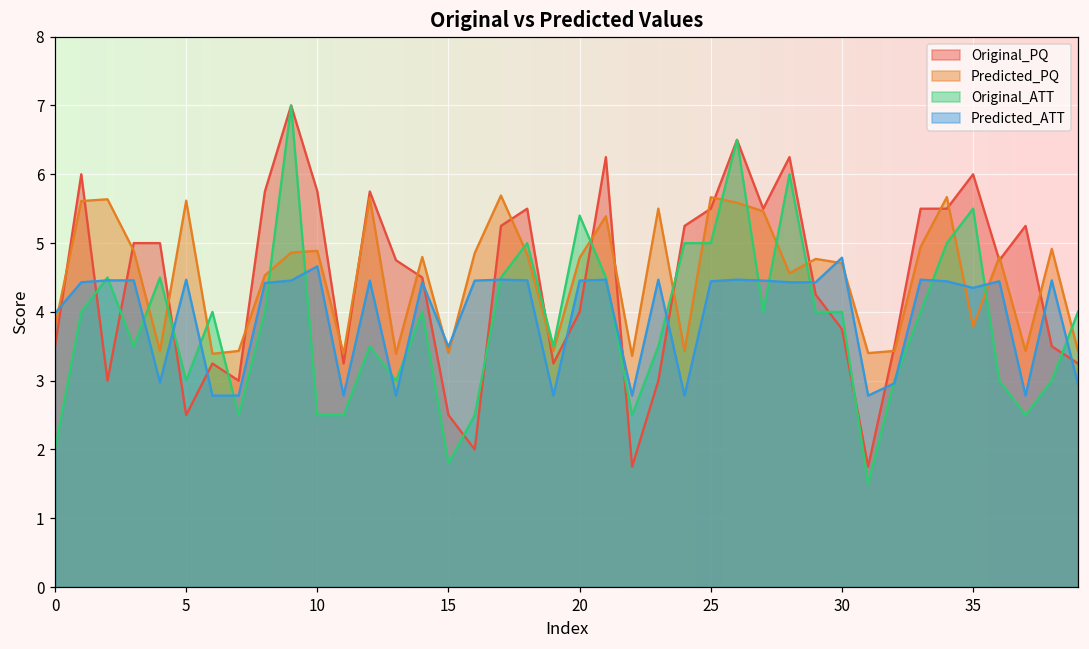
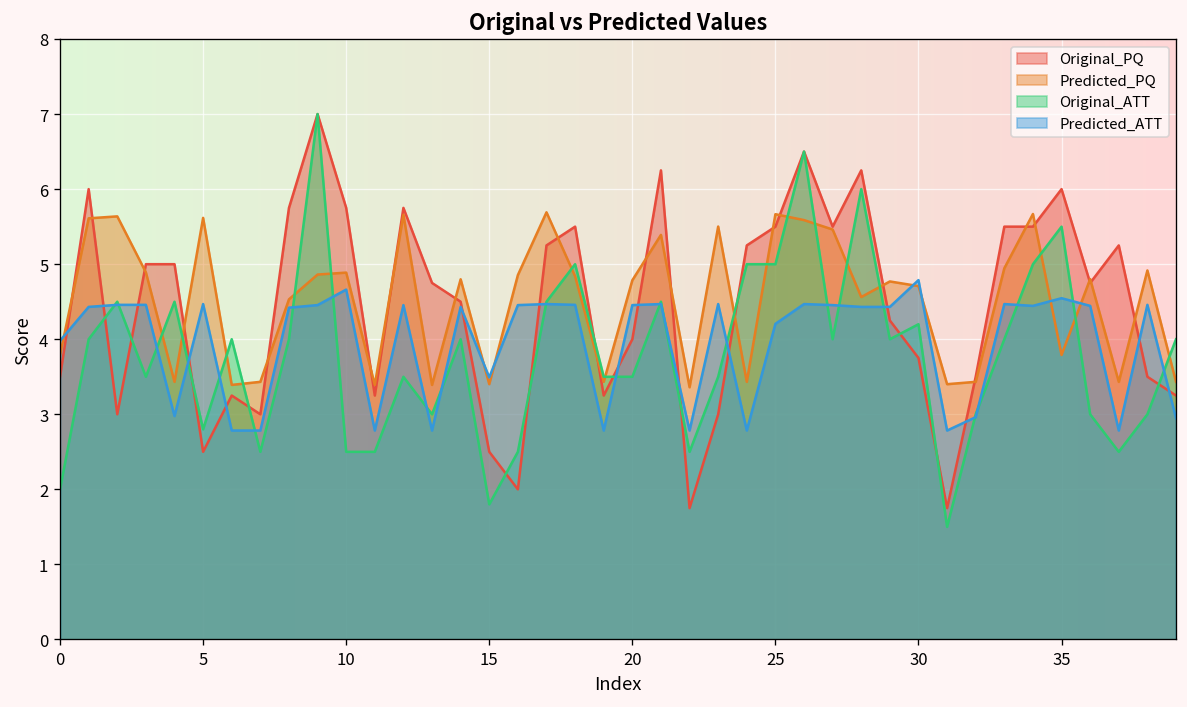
  {
    "Original_ATT": {
      "0": 2.0,
-     "5": 3.0,
+     "5": 2.8,
      "10": 2.5,
      "15": 1.8,
-     "20": 5.4,
+     "20": 3.5,
      "25": 5.0,
-     "30": 4.0,
+     "30": 4.2,
      "35": 5.5
    },
    "Predicted_ATT": {
      "0": 4.0,
      "5": 4.5,
      "10": 4.7,
      "15": 3.5,
      "20": 4.5,
-     "25": 4.4,
+     "25": 4.2,
      "30": 4.8,
-     "35": 4.3
+     "35": 4.5
    }
  }
